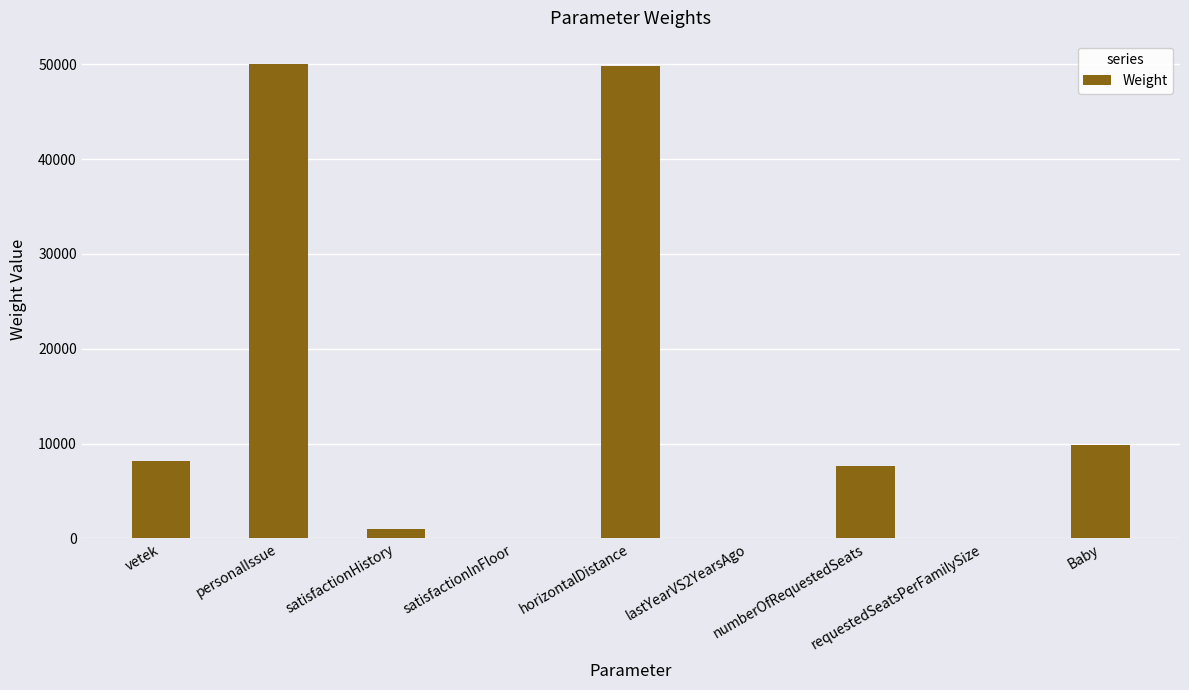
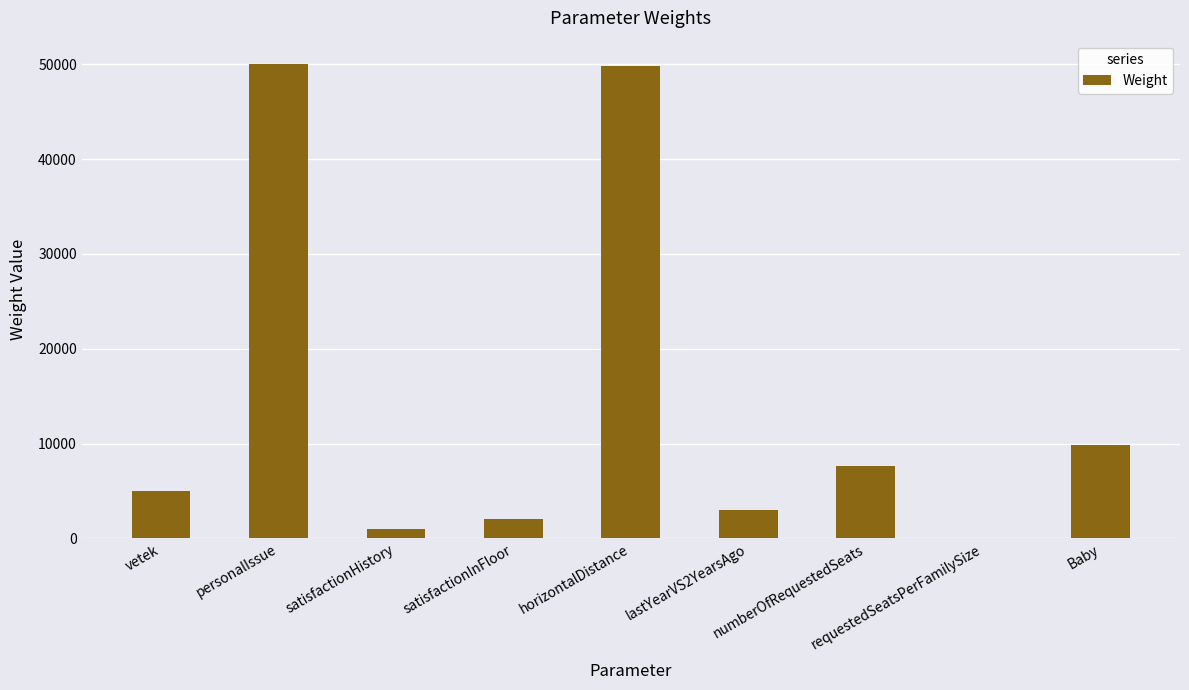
  {
-   "vetek": 8000,
+   "vetek": 5000,
    "personalIssue": 50000,
    "satisfactionHistory": 1000,
-   "satisfactionInFloor": 0,
+   "satisfactionInFloor": 2000,
    "horizontalDistance": 50000,
-   "lastYearVS2YearsAgo": 0,
+   "lastYearVS2YearsAgo": 3000,
    "numberOfRequestedSeats": 8000,
    "Baby": 10000
  }
